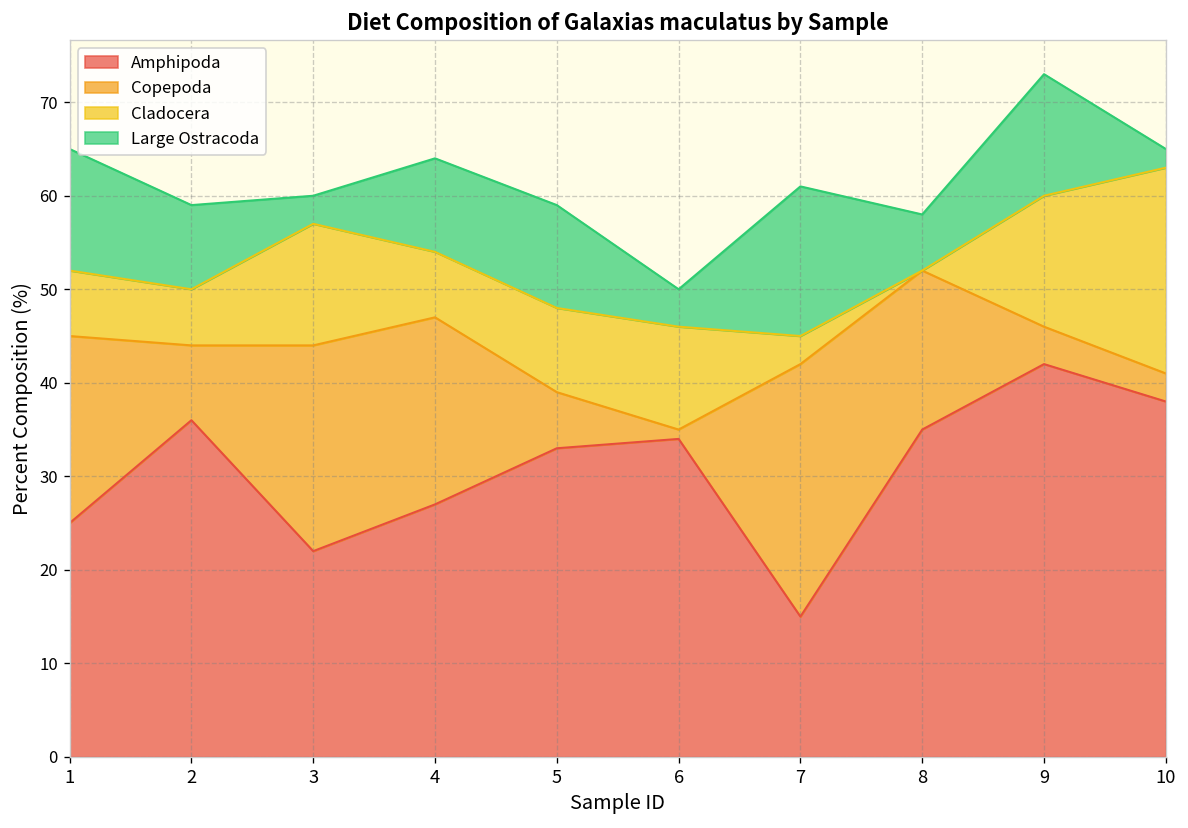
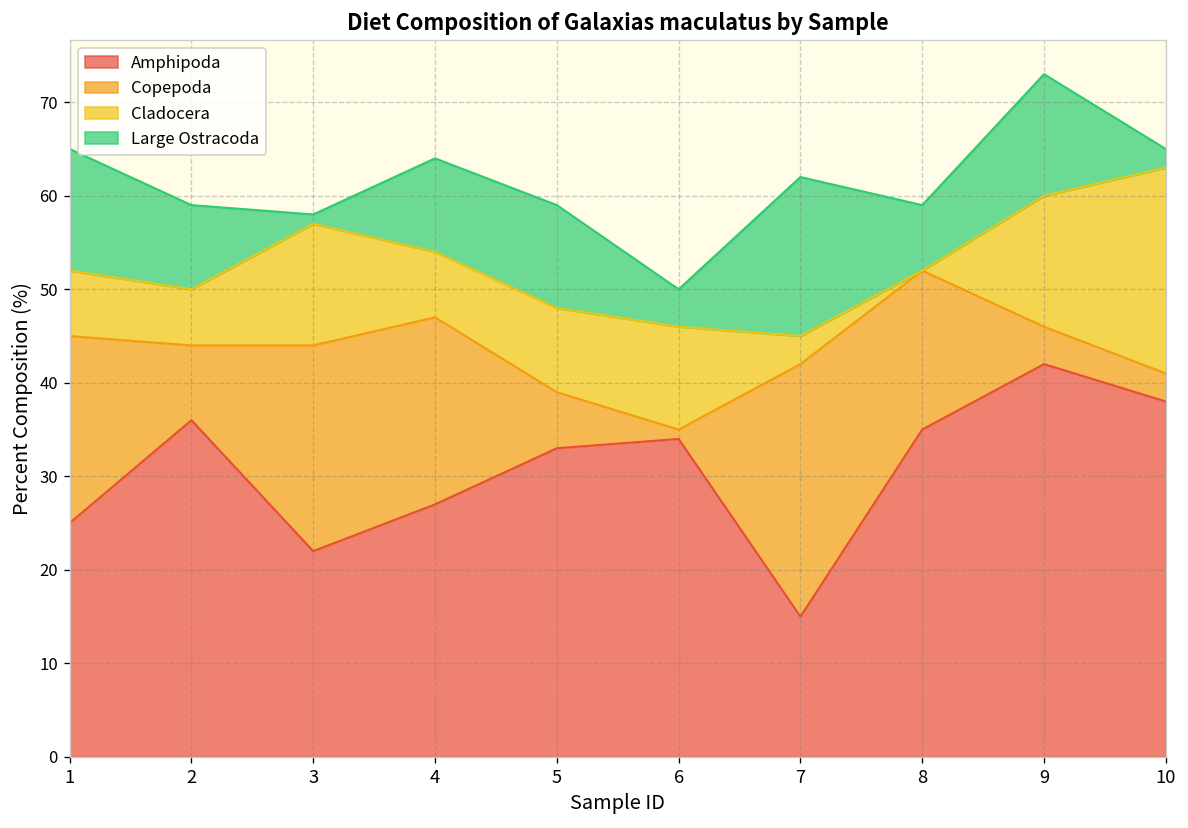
  {
    "Amphipoda": {
      "1": 25,
      "2": 36,
      "3": 22,
      "4": 27,
      "5": 33,
      "6": 34,
      "7": 15,
      "8": 35,
      "9": 42,
      "10": 38
    },
    "Large Ostracoda": {
      "1": 13,
      "2": 9,
-     "3": 3,
+     "3": 1,
      "4": 10,
      "5": 11,
      "6": 4,
-     "7": 16,
-     "8": 6,
+     "7": 17,
+     "8": 7,
      "9": 13,
      "10": 2
    }
  }
